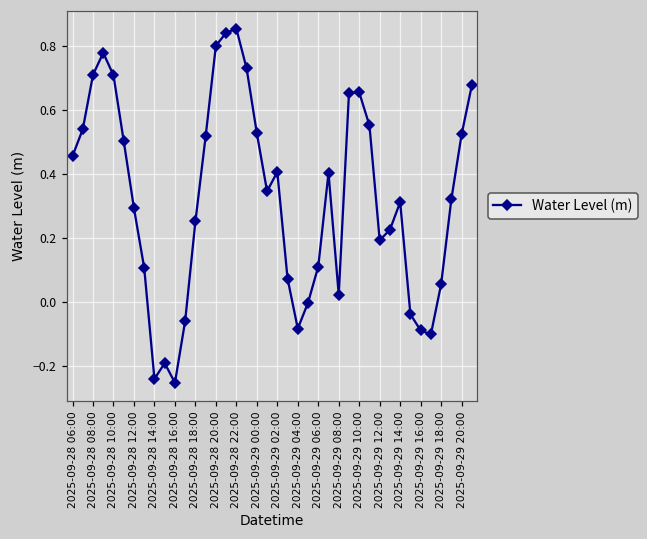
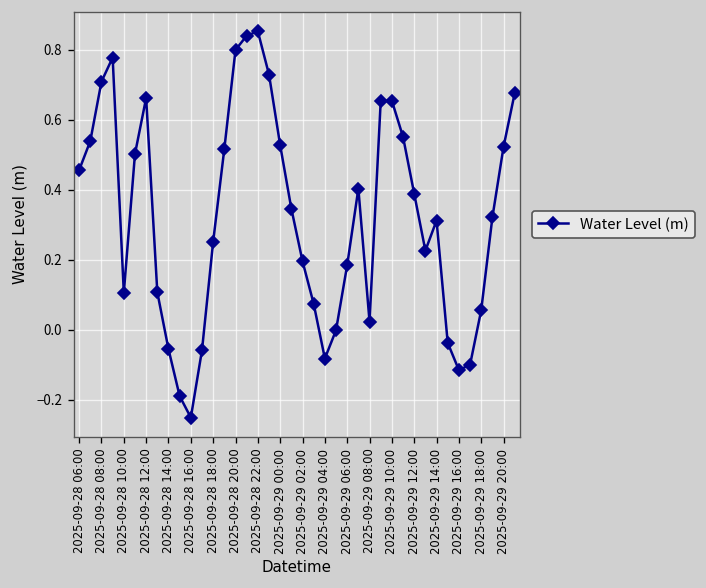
  {
    "2025-09-28 06:00": 0.46,
    "2025-09-28 08:00": 0.71,
-   "2025-09-28 10:00": 0.71,
-   "2025-09-28 12:00": 0.29,
-   "2025-09-28 14:00": -0.24,
+   "2025-09-28 10:00": 0.11,
+   "2025-09-28 12:00": 0.66,
+   "2025-09-28 14:00": -0.06,
    "2025-09-28 16:00": -0.25,
    "2025-09-28 18:00": 0.25,
    "2025-09-28 20:00": 0.80,
    "2025-09-28 22:00": 0.85,
    "2025-09-29 00:00": 0.53,
-   "2025-09-29 02:00": 0.41,
+   "2025-09-29 02:00": 0.20,
    "2025-09-29 04:00": -0.08,
-   "2025-09-29 06:00": 0.11,
+   "2025-09-29 06:00": 0.18,
    "2025-09-29 08:00": 0.02,
    "2025-09-29 10:00": 0.65,
-   "2025-09-29 12:00": 0.19,
+   "2025-09-29 12:00": 0.39,
    "2025-09-29 14:00": 0.31,
-   "2025-09-29 16:00": -0.09,
+   "2025-09-29 16:00": -0.12,
    "2025-09-29 18:00": 0.06,
    "2025-09-29 20:00": 0.52
  }
